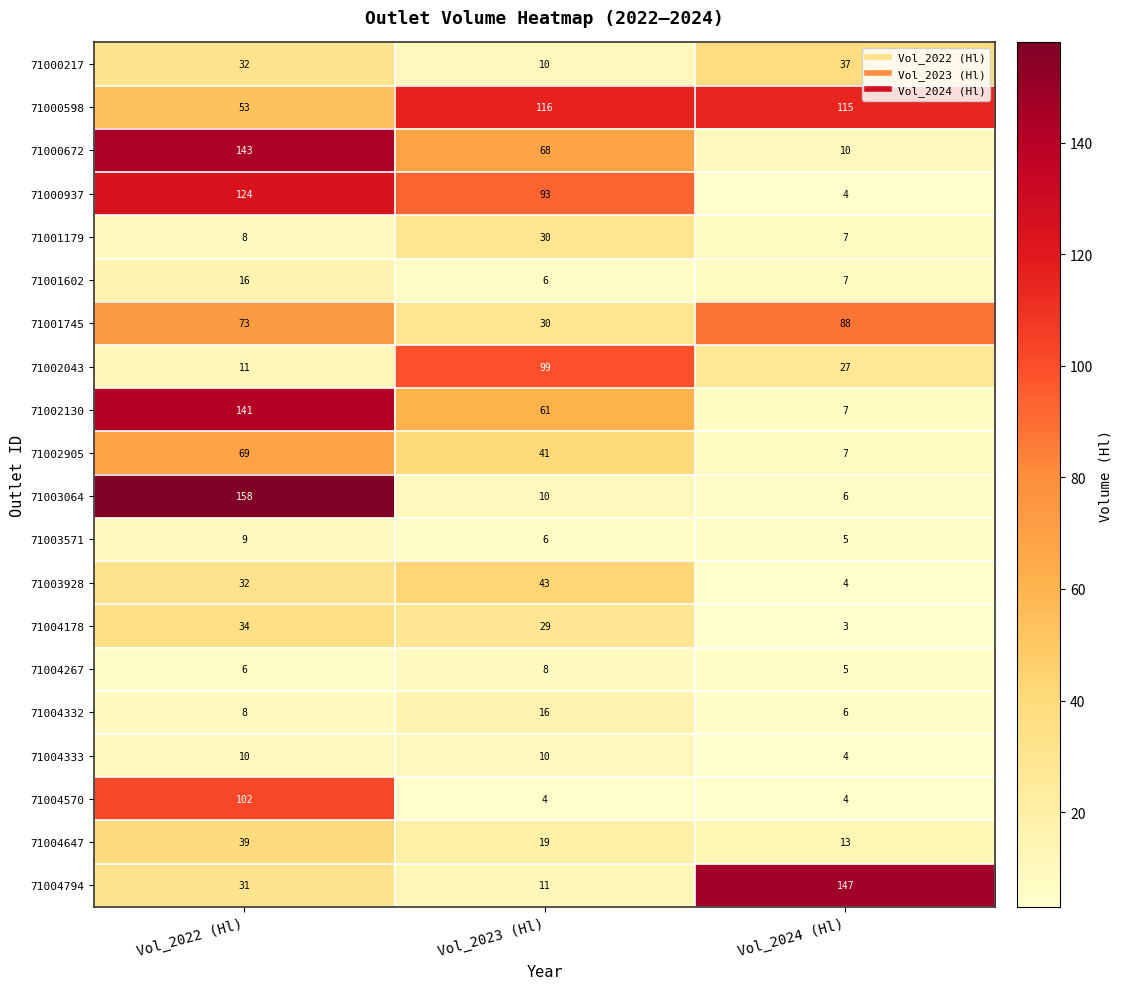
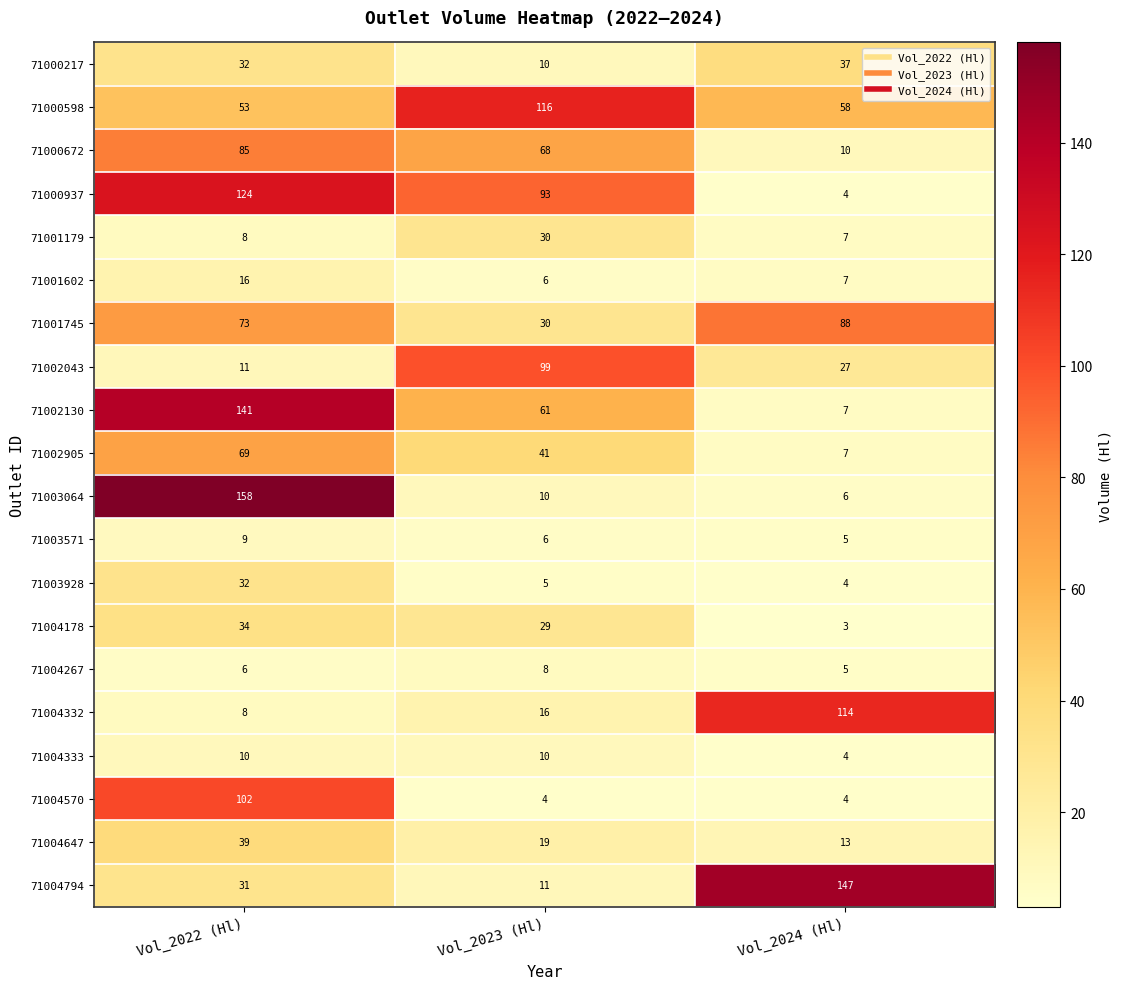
  {
    "71000217": {
      "Vol_2022 (Hl)": 32,
      "Vol_2023 (Hl)": 10,
      "Vol_2024 (Hl)": 37
    },
    "71000598": {
      "Vol_2022 (Hl)": 53,
      "Vol_2023 (Hl)": 116,
-     "Vol_2024 (Hl)": 115
+     "Vol_2024 (Hl)": 58
    },
    "71000672": {
-     "Vol_2022 (Hl)": 143,
+     "Vol_2022 (Hl)": 85,
      "Vol_2023 (Hl)": 68,
      "Vol_2024 (Hl)": 10
    },
    "71000937": {
      "Vol_2022 (Hl)": 124,
      "Vol_2023 (Hl)": 93,
      "Vol_2024 (Hl)": 4
    },
    "71001179": {
      "Vol_2022 (Hl)": 8,
      "Vol_2023 (Hl)": 30,
      "Vol_2024 (Hl)": 7
    },
    "71001602": {
      "Vol_2022 (Hl)": 16,
      "Vol_2023 (Hl)": 6,
      "Vol_2024 (Hl)": 7
    },
    "71001745": {
      "Vol_2022 (Hl)": 73,
      "Vol_2023 (Hl)": 30,
      "Vol_2024 (Hl)": 88
    },
    "71002043": {
      "Vol_2022 (Hl)": 11,
      "Vol_2023 (Hl)": 99,
      "Vol_2024 (Hl)": 27
    },
    "71002130": {
      "Vol_2022 (Hl)": 141,
      "Vol_2023 (Hl)": 61,
      "Vol_2024 (Hl)": 7
    },
    "71002905": {
      "Vol_2022 (Hl)": 69,
      "Vol_2023 (Hl)": 41,
      "Vol_2024 (Hl)": 7
    },
    "71003064": {
      "Vol_2022 (Hl)": 158,
      "Vol_2023 (Hl)": 10,
      "Vol_2024 (Hl)": 6
    },
    "71003571": {
      "Vol_2022 (Hl)": 9,
      "Vol_2023 (Hl)": 6,
      "Vol_2024 (Hl)": 5
    },
    "71003928": {
      "Vol_2022 (Hl)": 32,
-     "Vol_2023 (Hl)": 43,
+     "Vol_2023 (Hl)": 5,
      "Vol_2024 (Hl)": 4
    },
    "71004178": {
      "Vol_2022 (Hl)": 34,
      "Vol_2023 (Hl)": 29,
      "Vol_2024 (Hl)": 3
    },
    "71004267": {
      "Vol_2022 (Hl)": 6,
      "Vol_2023 (Hl)": 8,
      "Vol_2024 (Hl)": 5
    },
    "71004332": {
      "Vol_2022 (Hl)": 8,
      "Vol_2023 (Hl)": 16,
-     "Vol_2024 (Hl)": 6
+     "Vol_2024 (Hl)": 114
    },
    "71004333": {
      "Vol_2022 (Hl)": 10,
      "Vol_2023 (Hl)": 10,
      "Vol_2024 (Hl)": 4
    },
    "71004570": {
      "Vol_2022 (Hl)": 102,
      "Vol_2023 (Hl)": 4,
      "Vol_2024 (Hl)": 4
    },
    "71004647": {
      "Vol_2022 (Hl)": 39,
      "Vol_2023 (Hl)": 19,
      "Vol_2024 (Hl)": 13
    },
    "71004794": {
      "Vol_2022 (Hl)": 31,
      "Vol_2023 (Hl)": 11,
      "Vol_2024 (Hl)": 147
    }
  }
